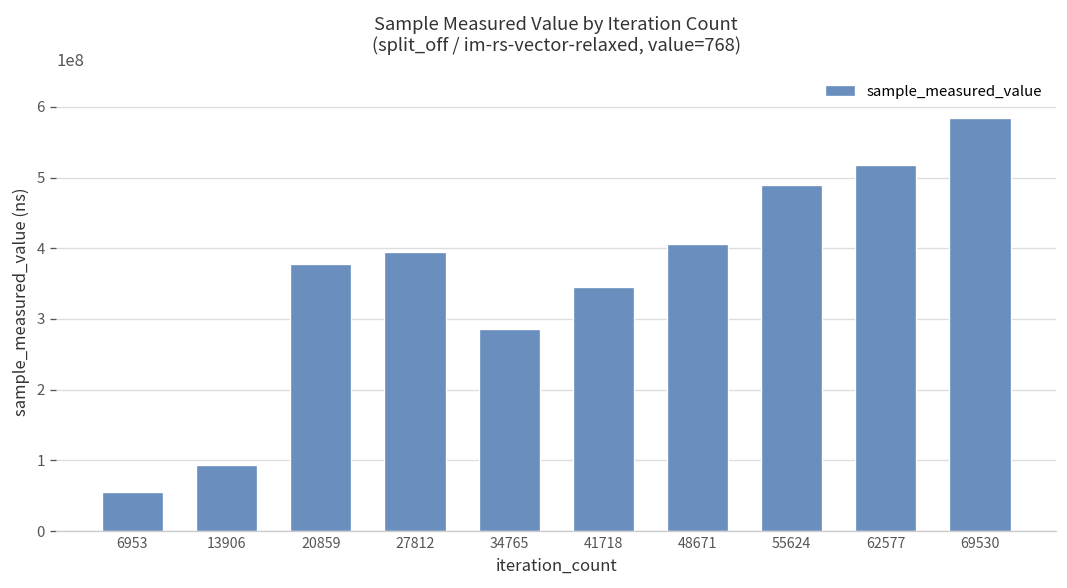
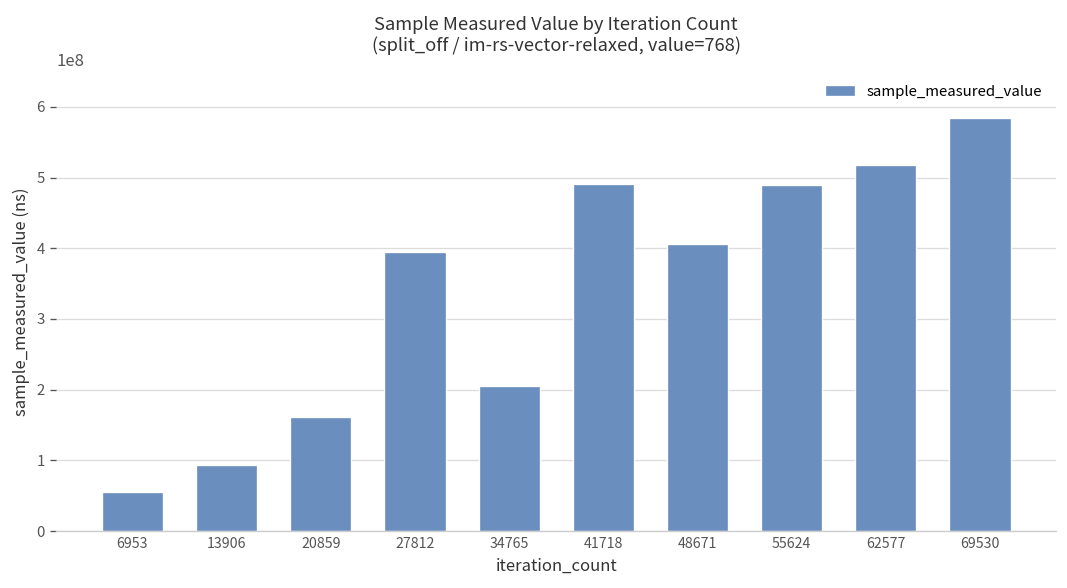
  {
    "6953": 60000000,
    "13906": 90000000,
-   "20859": 380000000,
+   "20859": 160000000,
    "27812": 390000000,
-   "34765": 290000000,
-   "41718": 350000000,
+   "34765": 210000000,
+   "41718": 490000000,
    "48671": 410000000,
    "55624": 490000000,
    "62577": 520000000,
    "69530": 580000000
  }
